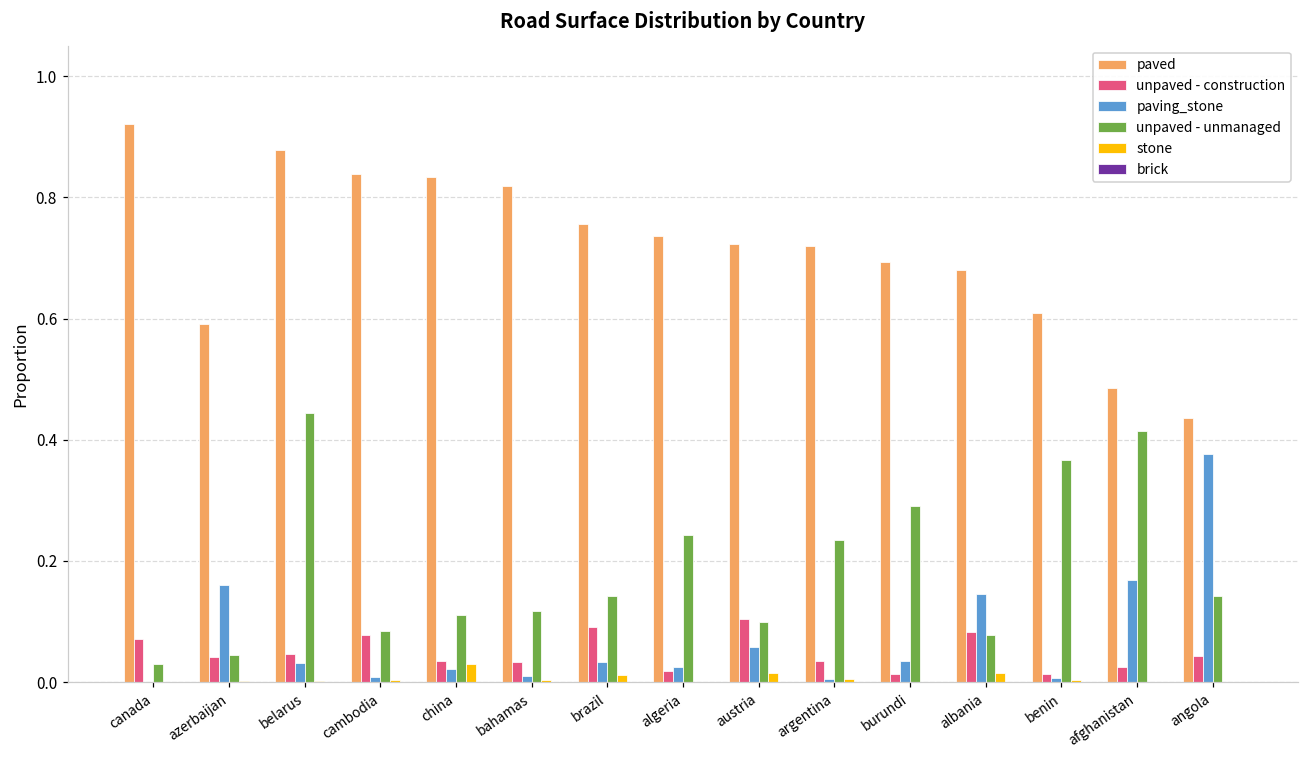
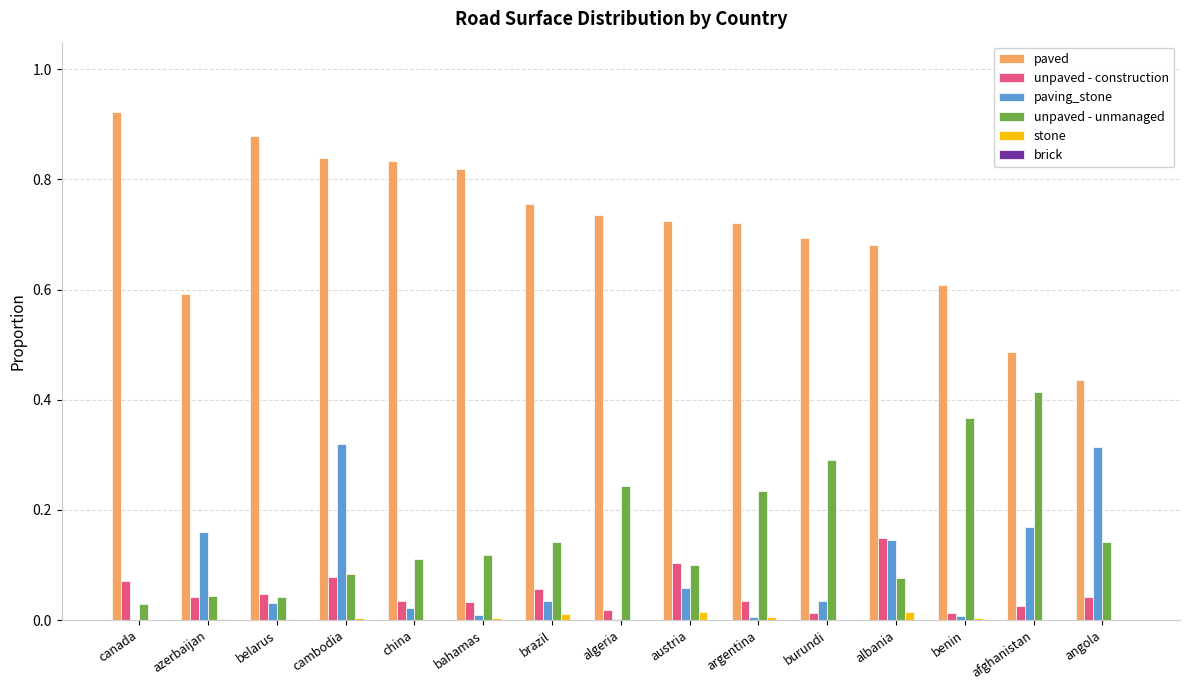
  {
    "paved": {
      "canada": 0.92,
      "azerbaijan": 0.59,
      "belarus": 0.88,
      "cambodia": 0.84,
      "china": 0.83,
      "bahamas": 0.82,
      "brazil": 0.76,
      "algeria": 0.74,
      "austria": 0.72,
      "argentina": 0.72,
      "burundi": 0.69,
      "albania": 0.68,
      "benin": 0.61,
      "afghanistan": 0.49,
      "angola": 0.44
    },
    "unpaved - construction": {
      "canada": 0.07,
      "azerbaijan": 0.04,
      "belarus": 0.05,
      "cambodia": 0.08,
      "china": 0.03,
      "bahamas": 0.03,
-     "brazil": 0.09,
+     "brazil": 0.06,
      "algeria": 0.02,
      "austria": 0.10,
      "argentina": 0.03,
      "burundi": 0.01,
-     "albania": 0.08,
+     "albania": 0.15,
      "benin": 0.01,
      "afghanistan": 0.03,
      "angola": 0.04
    },
    "paving_stone": {
      "azerbaijan": 0.16,
      "belarus": 0.03,
-     "cambodia": 0.01,
+     "cambodia": 0.32,
      "china": 0.02,
      "bahamas": 0.01,
      "brazil": 0.03,
-     "algeria": 0.03,
+     "algeria": 0.00,
      "austria": 0.06,
      "argentina": 0.01,
      "burundi": 0.03,
      "albania": 0.14,
      "benin": 0.01,
      "afghanistan": 0.17,
-     "angola": 0.38
+     "angola": 0.31
    },
    "unpaved - unmanaged": {
      "canada": 0.03,
      "azerbaijan": 0.04,
-     "belarus": 0.44,
+     "belarus": 0.04,
      "cambodia": 0.08,
      "china": 0.11,
      "bahamas": 0.12,
      "brazil": 0.14,
      "algeria": 0.24,
      "austria": 0.10,
      "argentina": 0.23,
      "burundi": 0.29,
      "albania": 0.08,
      "benin": 0.37,
      "afghanistan": 0.41,
      "angola": 0.14
    },
    "stone": {
      "canada": 0.00,
-     "china": 0.03,
+     "china": 0.00,
      "brazil": 0.01,
      "austria": 0.01,
      "argentina": 0.01,
      "albania": 0.01
    },
    "brick": {
      "canada": 0.00,
      "azerbaijan": 0.00,
      "belarus": 0.00,
      "cambodia": 0.00,
      "bahamas": 0.00,
      "brazil": 0.00,
      "algeria": 0.00,
      "argentina": 0.00,
      "burundi": 0.00,
      "benin": 0.00,
      "afghanistan": 0.00,
      "angola": 0.00
    }
  }
